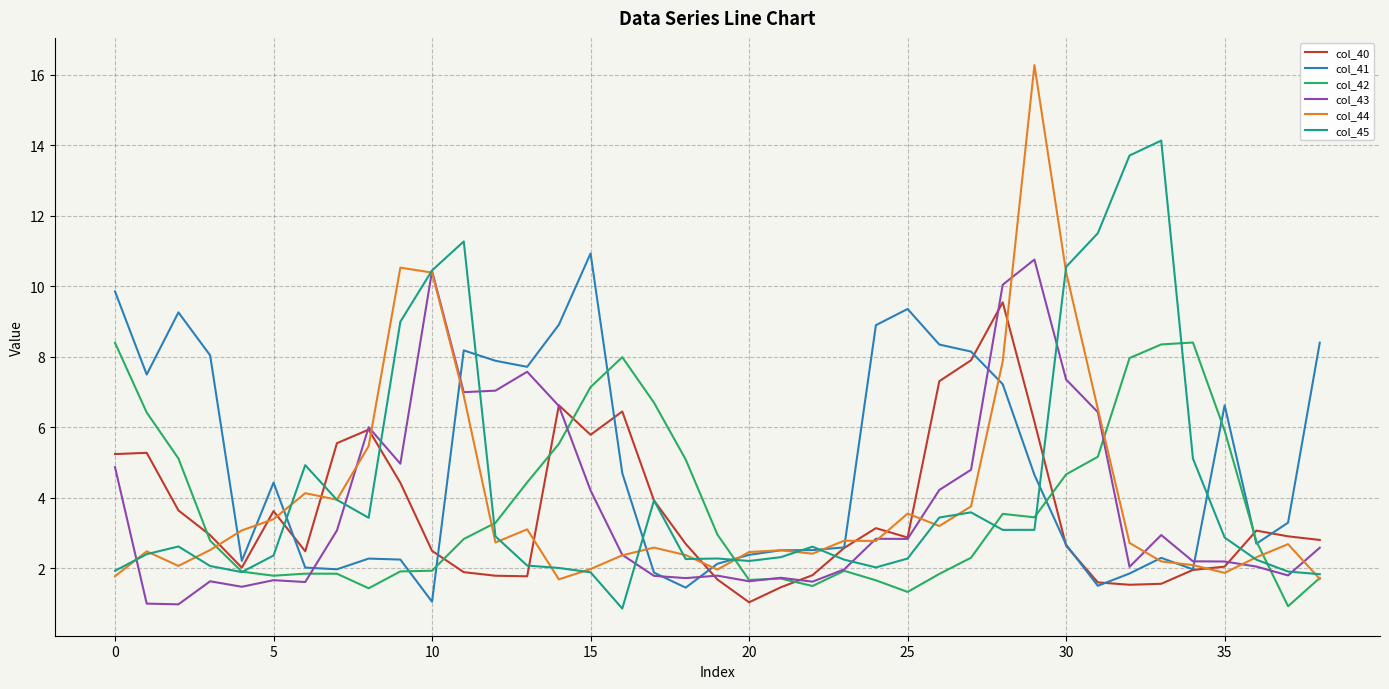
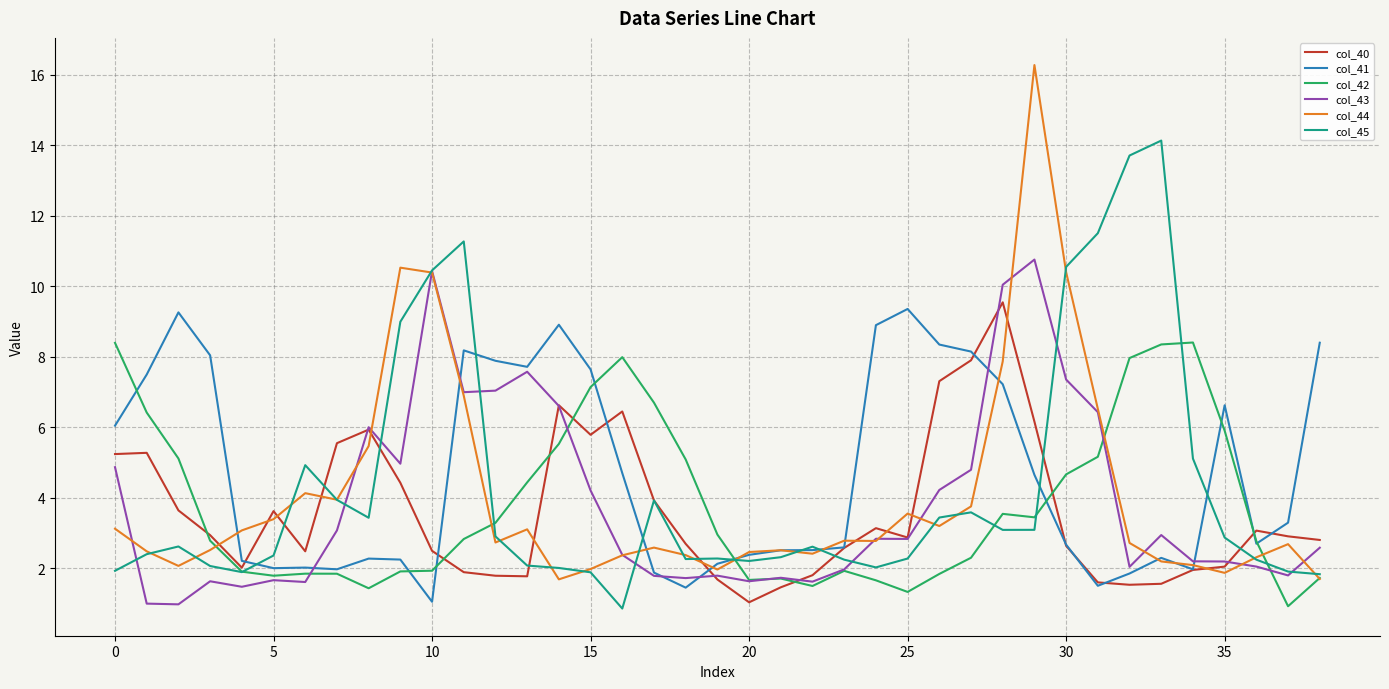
  {
    "col_40": {
      "0": 5.2,
      "5": 3.6,
      "10": 2.5,
      "15": 5.8,
      "20": 1.0,
      "35": 2.0
    },
    "col_41": {
-     "0": 9.8,
-     "5": 4.4,
+     "0": 6.0,
+     "5": 2.0,
      "10": 1.0,
-     "15": 10.9,
+     "15": 7.6,
      "20": 2.4,
      "25": 9.4,
      "35": 6.6
    },
    "col_43": {
      "0": 4.9,
      "5": 1.7,
      "15": 4.2,
      "30": 7.3,
      "35": 2.2
    },
    "col_44": {
-     "0": 1.8,
+     "0": 3.1,
      "5": 3.4,
      "15": 2.0,
      "20": 2.5,
      "25": 3.5,
      "30": 10.4,
      "35": 1.9
    }
  }
